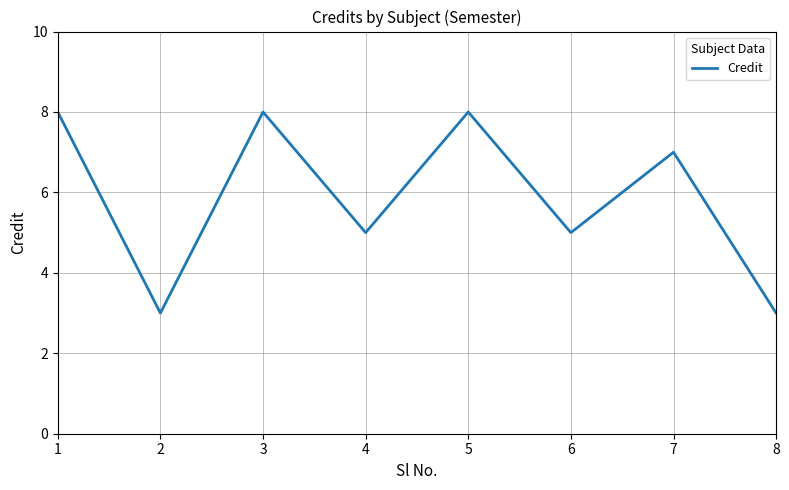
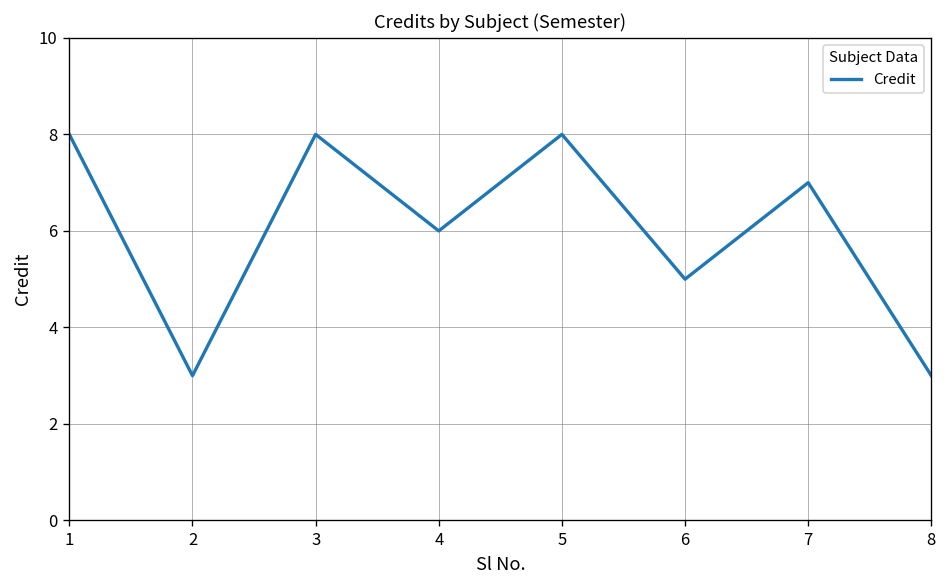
  {
    "1": 8,
    "2": 3,
    "3": 8,
-   "4": 5,
+   "4": 6,
    "5": 8,
    "6": 5,
    "7": 7,
    "8": 3
  }
